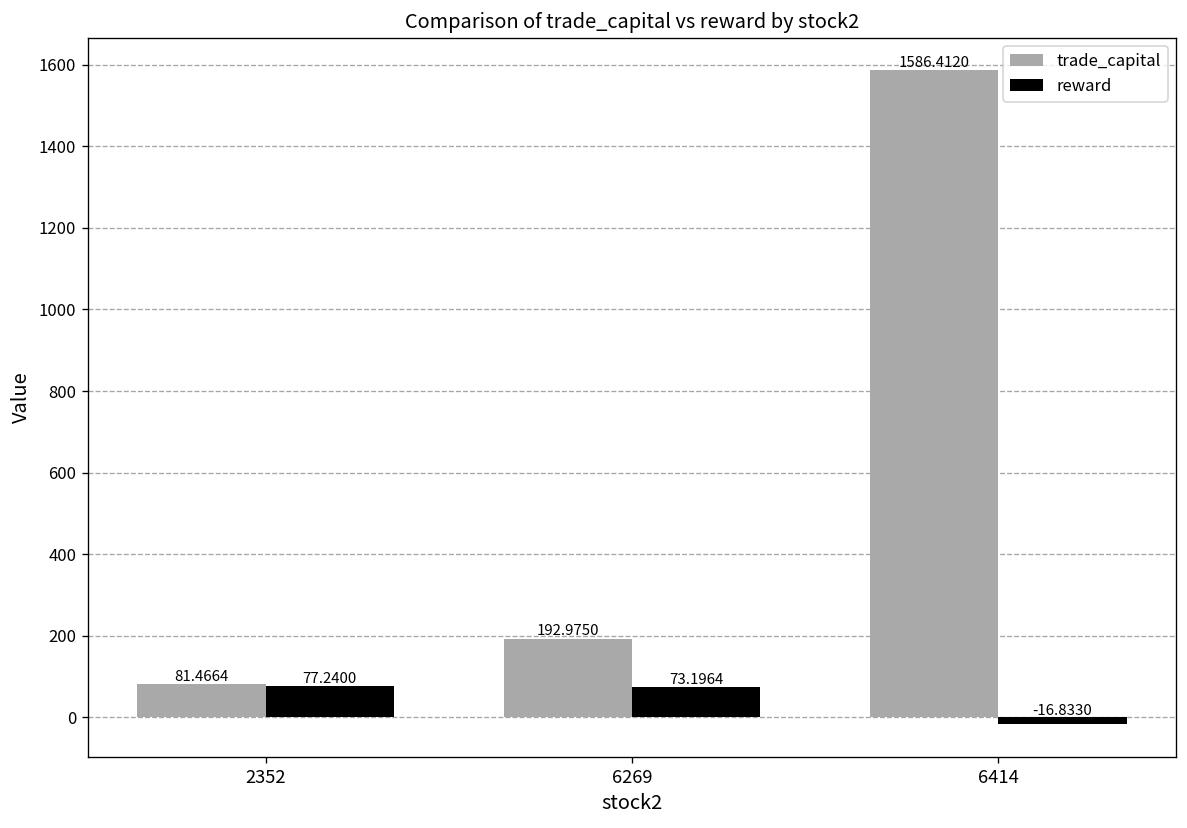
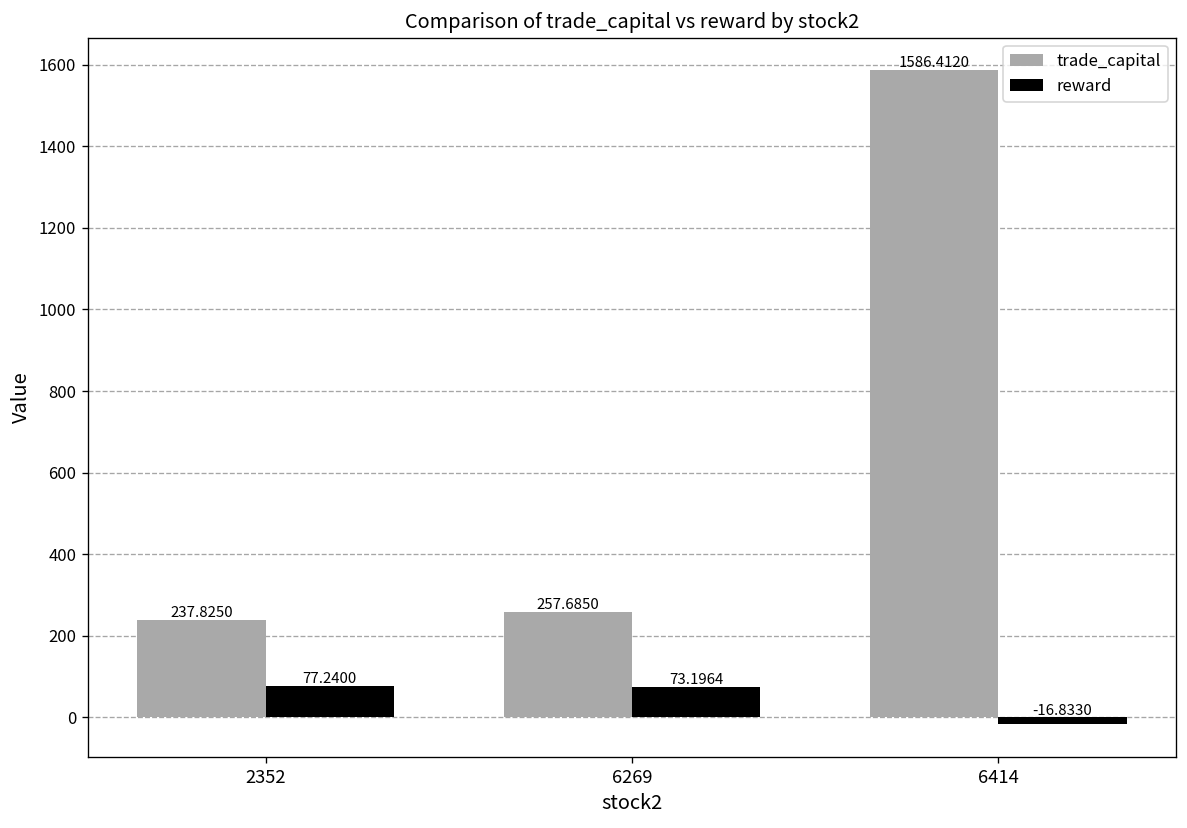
  {
    "trade_capital": {
-     "2352": 81.4664,
-     "6269": 192.9750,
+     "2352": 237.8250,
+     "6269": 257.6850,
      "6414": 1586.4120
    },
    "reward": {
      "2352": 77.2400,
      "6269": 73.1964,
      "6414": -16.8330
    }
  }
